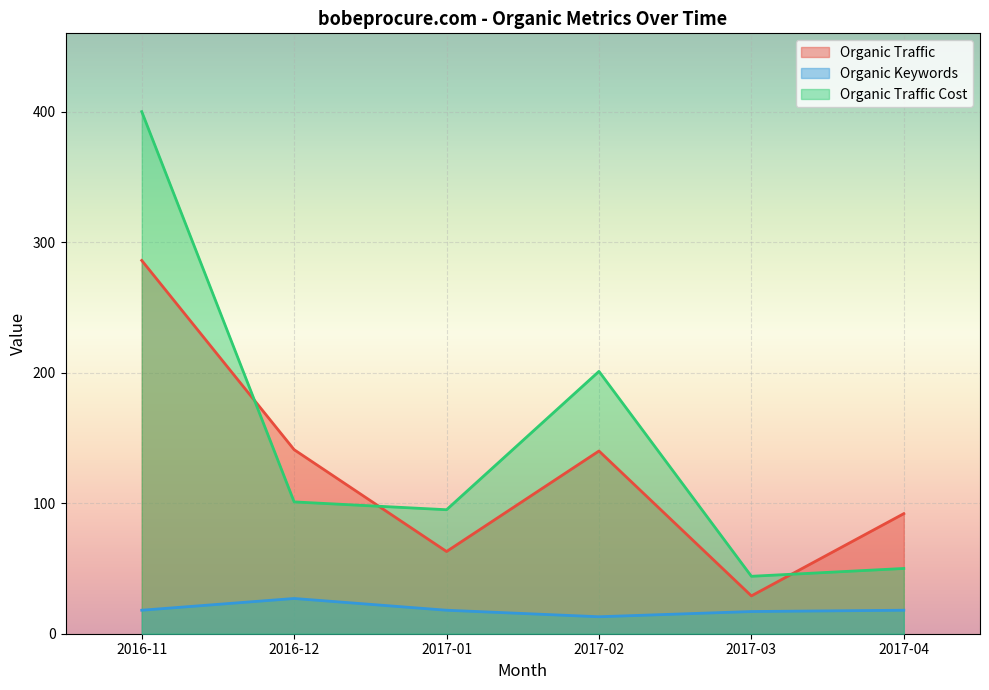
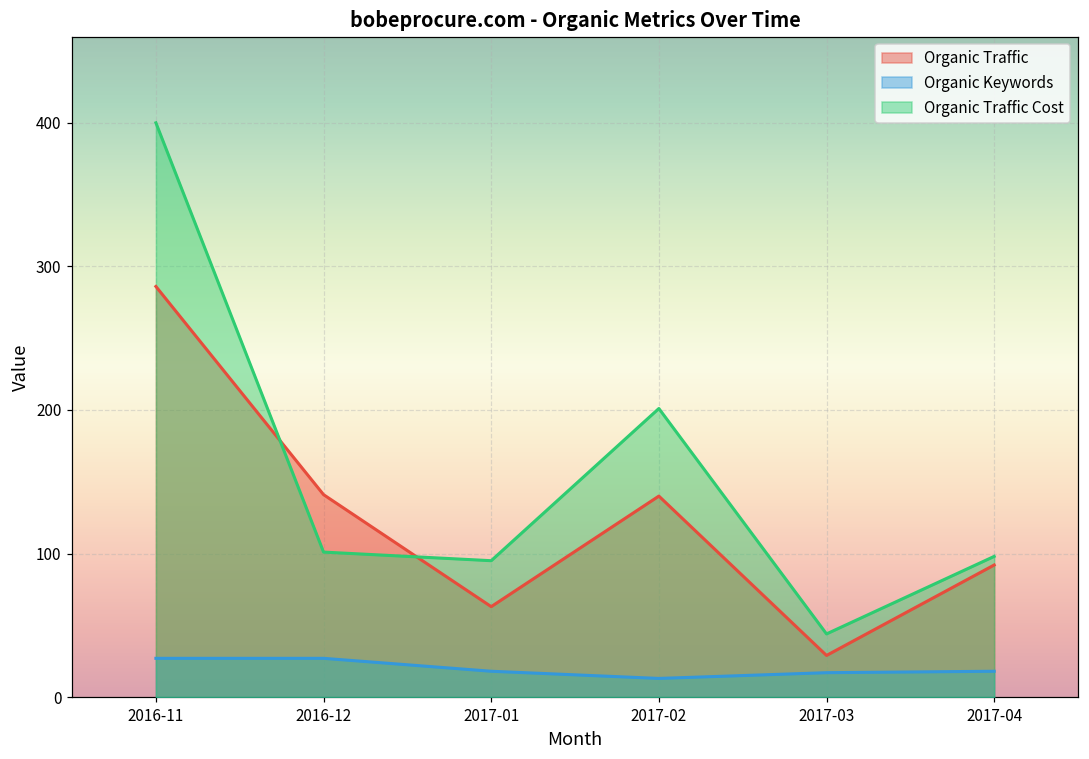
  {
    "Organic Traffic": {
      "2016-11": 286,
      "2016-12": 141,
      "2017-01": 63,
      "2017-02": 140,
      "2017-03": 29,
      "2017-04": 92
    },
    "Organic Keywords": {
-     "2016-11": 18,
+     "2016-11": 27,
      "2016-12": 27,
      "2017-01": 18,
      "2017-02": 13,
      "2017-03": 17,
      "2017-04": 18
    },
    "Organic Traffic Cost": {
      "2016-11": 400,
      "2016-12": 101,
      "2017-01": 95,
      "2017-02": 201,
      "2017-03": 44,
-     "2017-04": 50
+     "2017-04": 98
    }
  }
